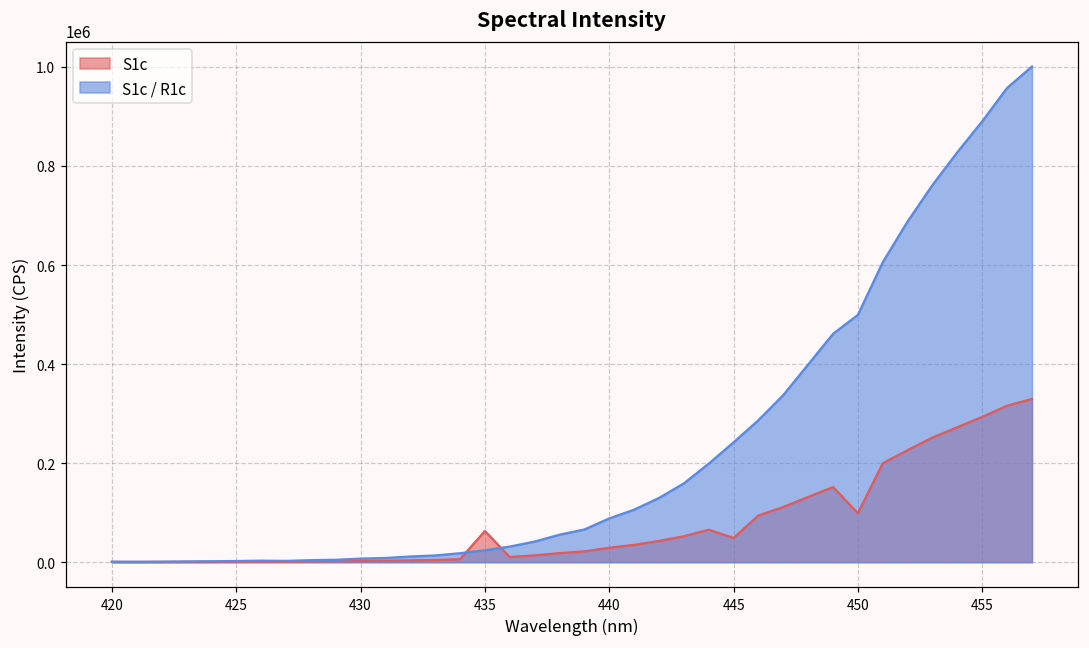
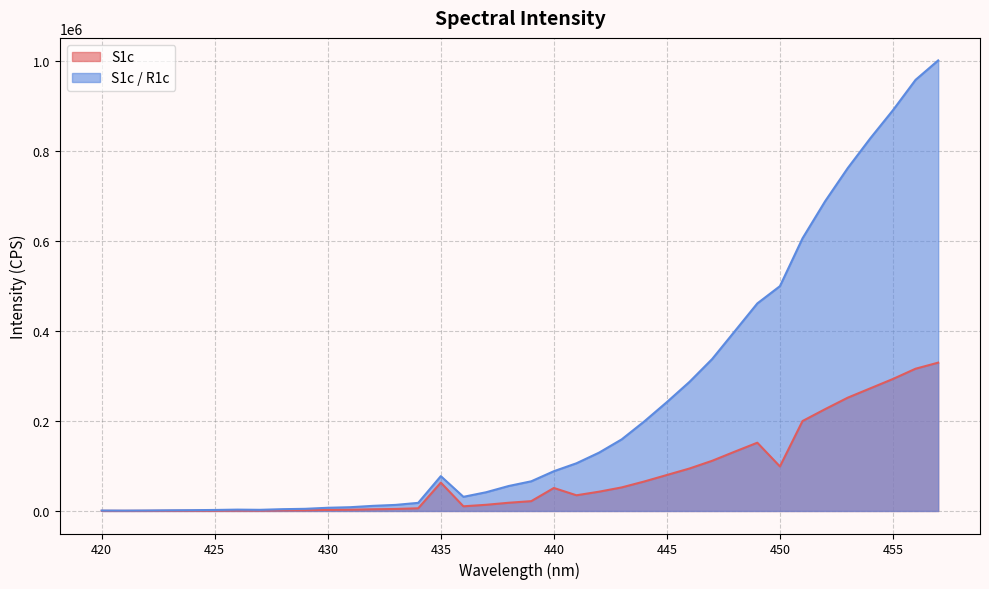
  {
    "S1c": {
      "435": 60000,
-     "440": 30000,
-     "445": 50000,
+     "440": 50000,
+     "445": 80000,
      "450": 100000,
      "455": 290000
    },
    "S1c / R1c": {
-     "435": 20000,
+     "435": 80000,
      "440": 90000,
      "445": 240000,
      "450": 500000,
      "455": 890000
    }
  }
